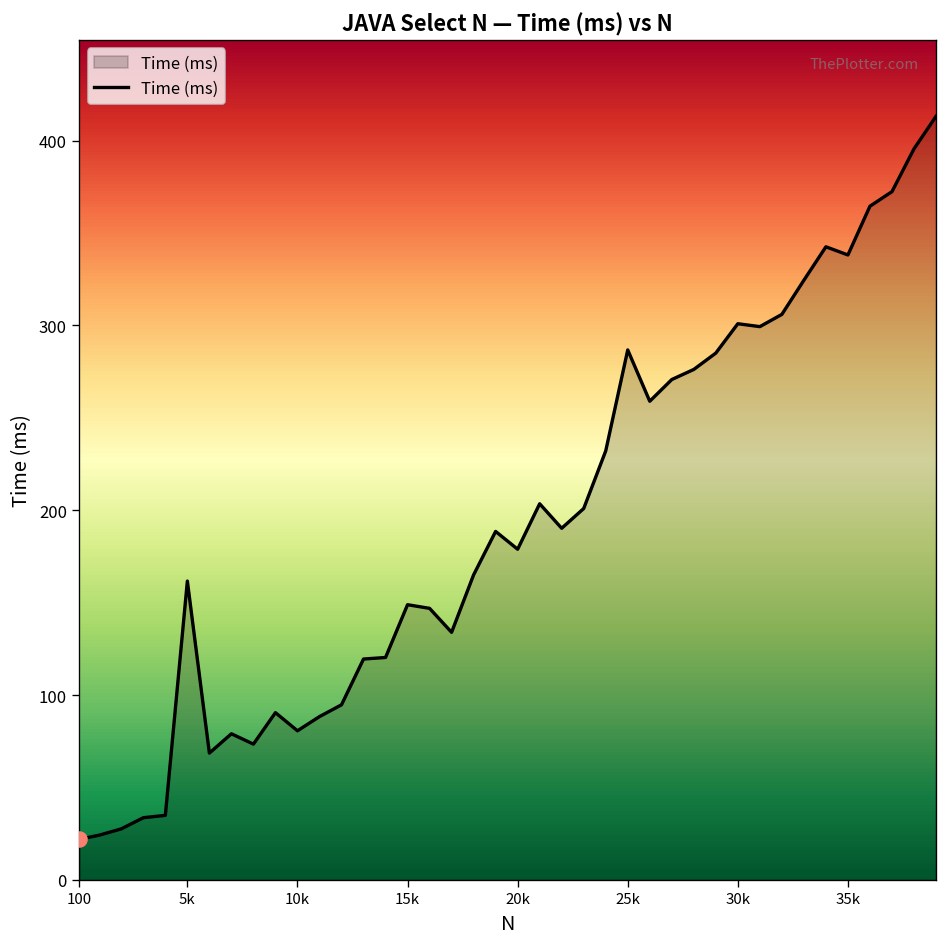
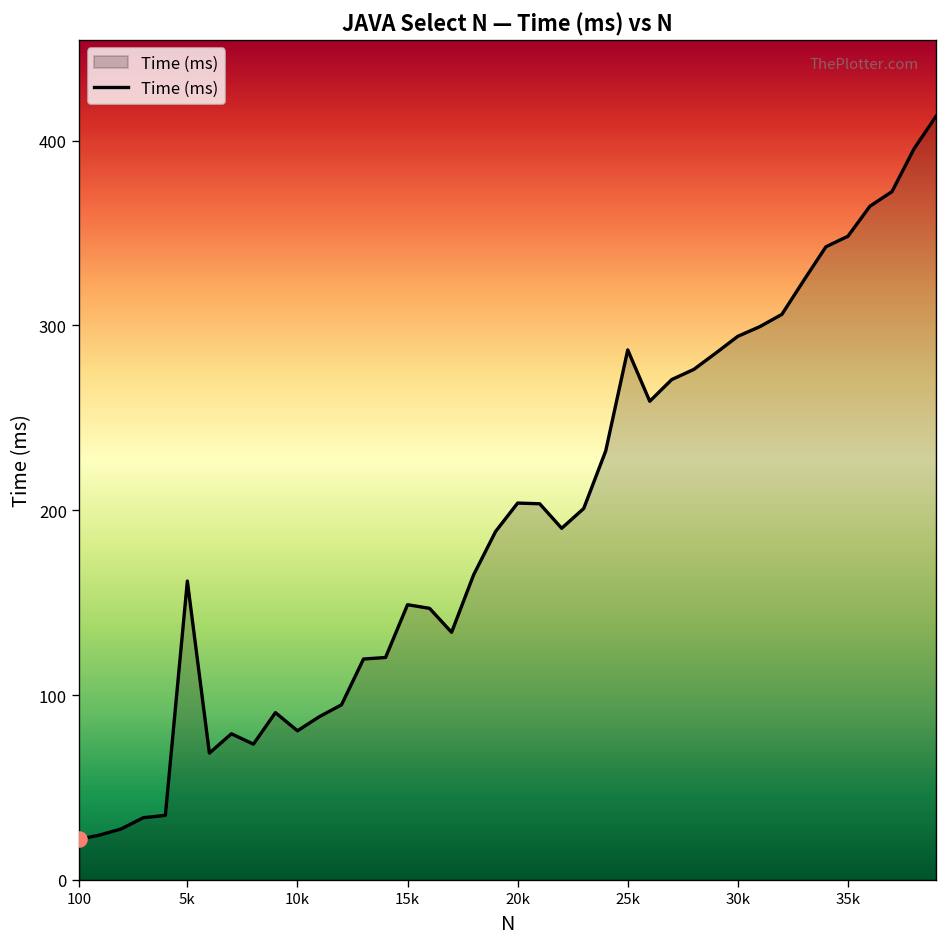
  {
    "Time (ms)": {
      "5k": 162,
      "10k": 81,
      "15k": 149,
-     "20k": 179,
+     "20k": 204,
      "25k": 287,
-     "30k": 301,
-     "35k": 338
+     "30k": 294,
+     "35k": 348
    }
  }
